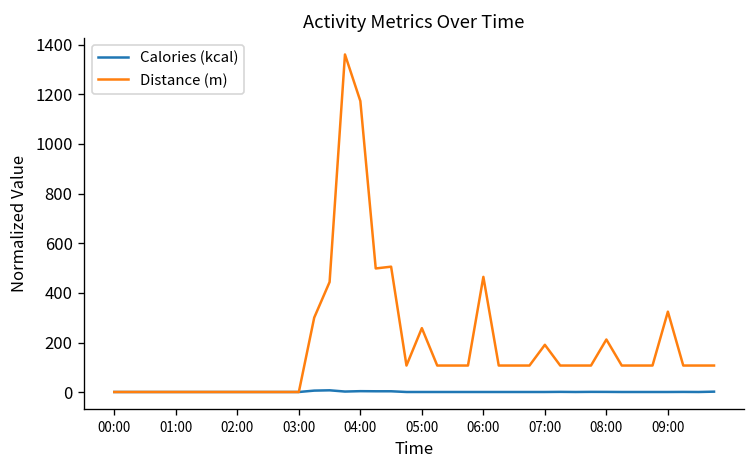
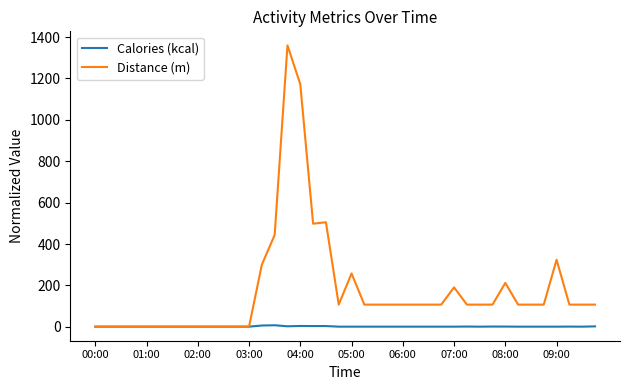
  {
    "Calories (kcal)": {
      "04:00": 0,
      "05:00": 0,
      "06:00": 0,
      "07:00": 0,
      "08:00": 0,
      "09:00": 0
    },
    "Distance (m)": {
      "04:00": 1170,
      "05:00": 260,
-     "06:00": 460,
+     "06:00": 110,
      "07:00": 190,
      "08:00": 210,
      "09:00": 320
    }
  }
